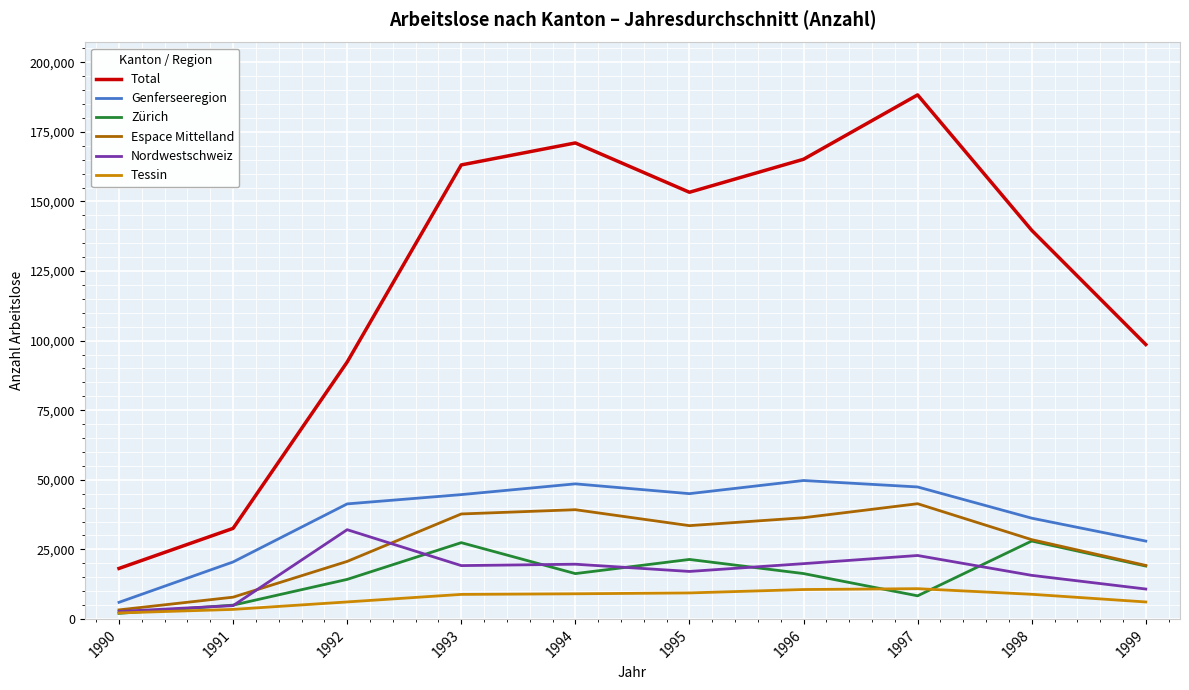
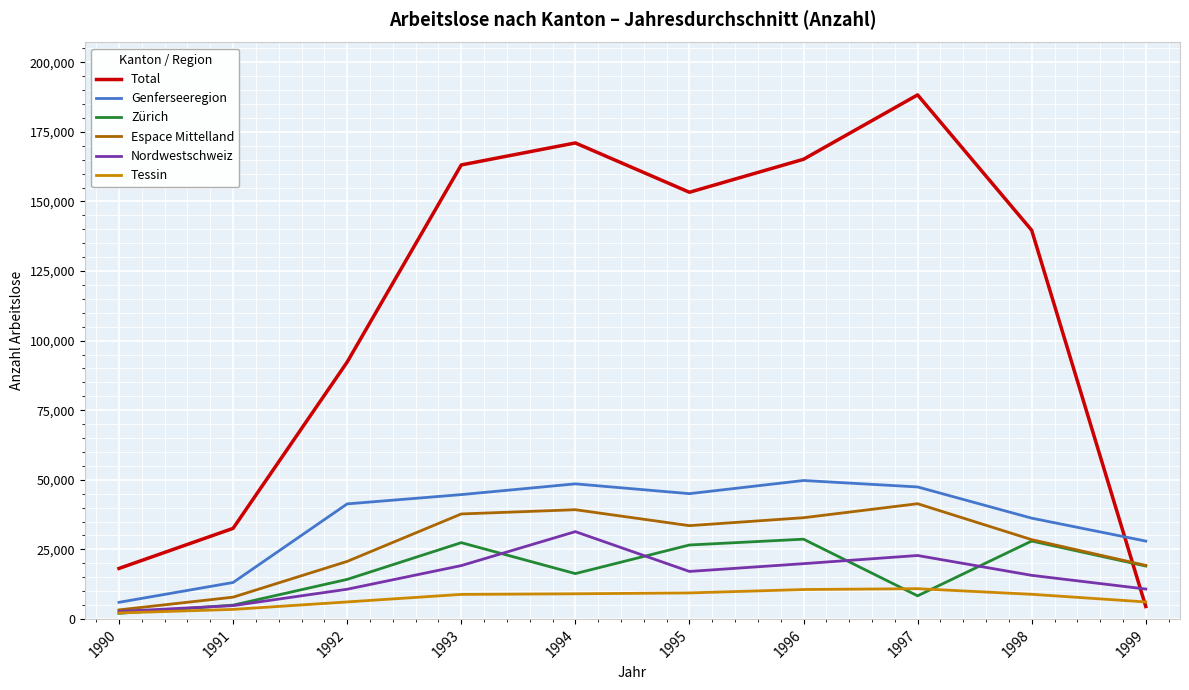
  {
    "Total": {
      "1990": "18,000",
      "1991": "33,000",
      "1992": "92,000",
      "1993": "163,000",
      "1994": "171,000",
      "1995": "153,000",
      "1996": "165,000",
      "1997": "188,000",
      "1998": "140,000",
-     "1999": "99,000"
+     "1999": "4,000"
    },
    "Genferseeregion": {
      "1990": "6,000",
-     "1991": "20,000",
+     "1991": "13,000",
      "1992": "41,000",
      "1993": "45,000",
      "1994": "49,000",
      "1995": "45,000",
      "1996": "50,000",
      "1997": "47,000",
      "1998": "36,000",
      "1999": "28,000"
    },
    "Zürich": {
      "1992": "14,000",
      "1993": "27,000",
      "1994": "16,000",
-     "1995": "21,000",
-     "1996": "16,000",
+     "1995": "27,000",
+     "1996": "29,000",
      "1997": "8,000"
    },
    "Nordwestschweiz": {
-     "1992": "32,000",
+     "1992": "11,000",
      "1993": "19,000",
-     "1994": "20,000",
+     "1994": "31,000",
      "1995": "17,000",
      "1996": "20,000",
      "1997": "23,000",
      "1998": "16,000",
      "1999": "11,000"
    }
  }
